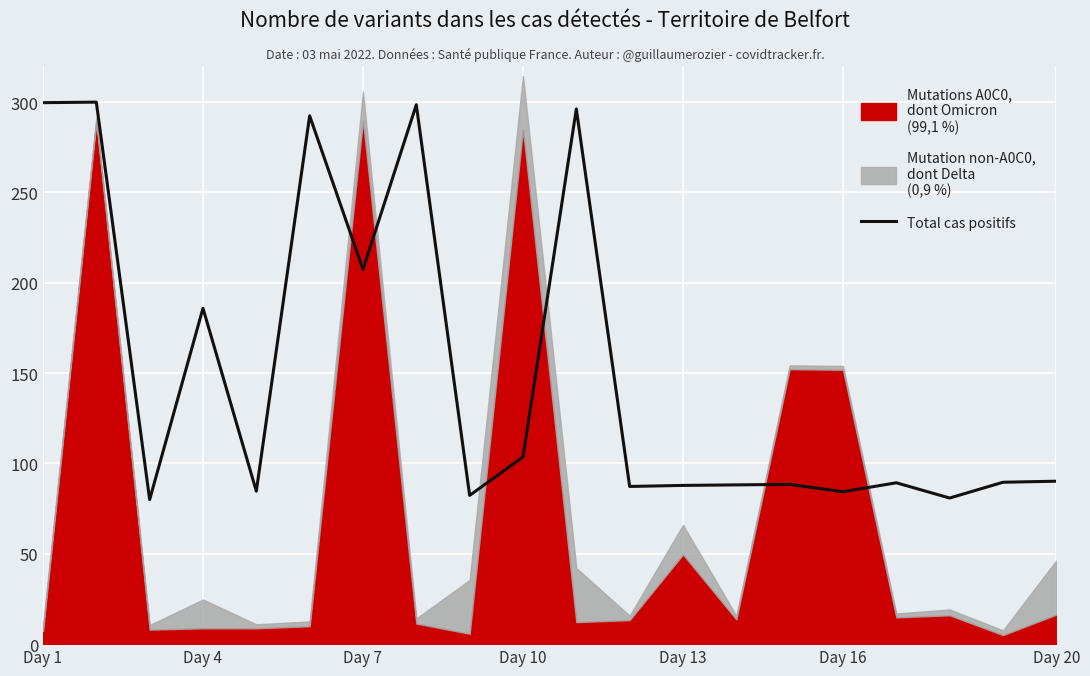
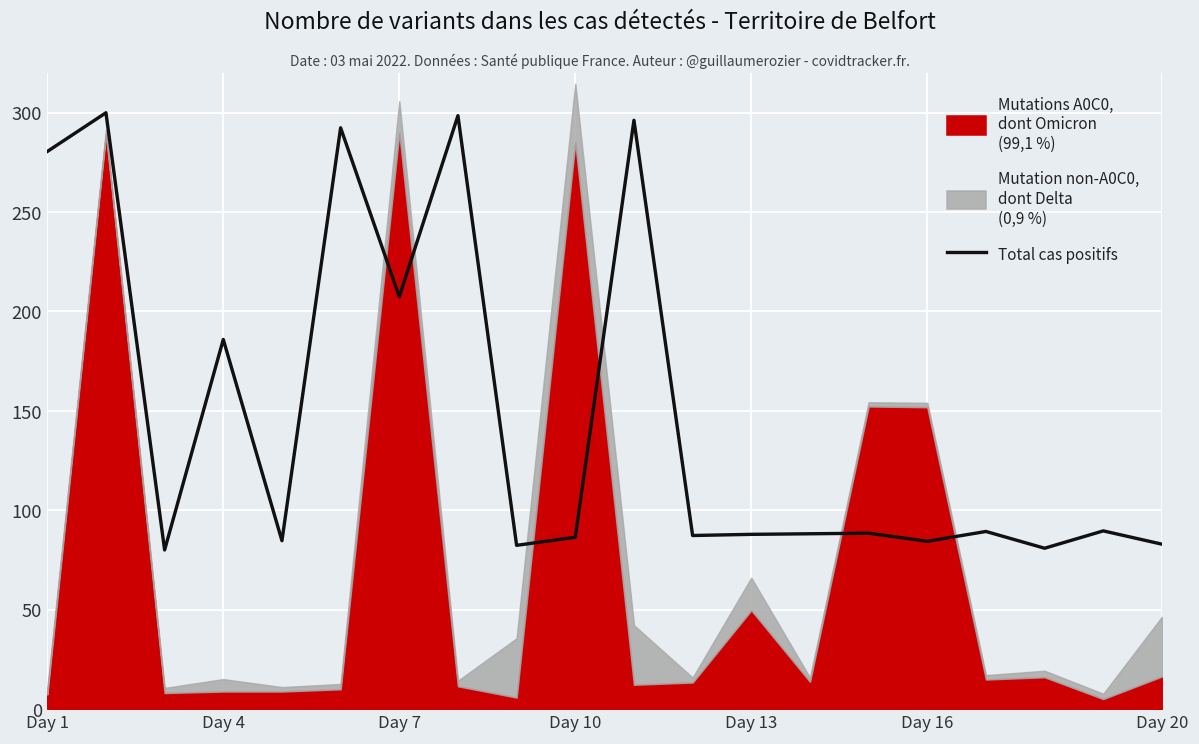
  {
    "Total cas positifs": {
-     "Day 1": 300,
+     "Day 1": 281,
      "Day 4": 186,
      "Day 7": 207,
-     "Day 10": 104,
+     "Day 10": 86,
      "Day 13": 88,
      "Day 16": 84,
-     "Day 20": 90
+     "Day 20": 83
    },
    "Mutations A0C0, dont Omicron (99,1 %)": {
      "Day 1": 7,
      "Day 4": 9,
      "Day 7": 290,
      "Day 10": 285,
      "Day 13": 50,
      "Day 16": 152,
      "Day 20": 16
    },
    "Mutation non-A0C0, dont Delta (0,9 %)": {
      "Day 1": 3,
-     "Day 4": 16,
+     "Day 4": 6,
      "Day 7": 16,
      "Day 10": 29,
      "Day 13": 16,
      "Day 16": 2,
      "Day 20": 30
    }
  }
